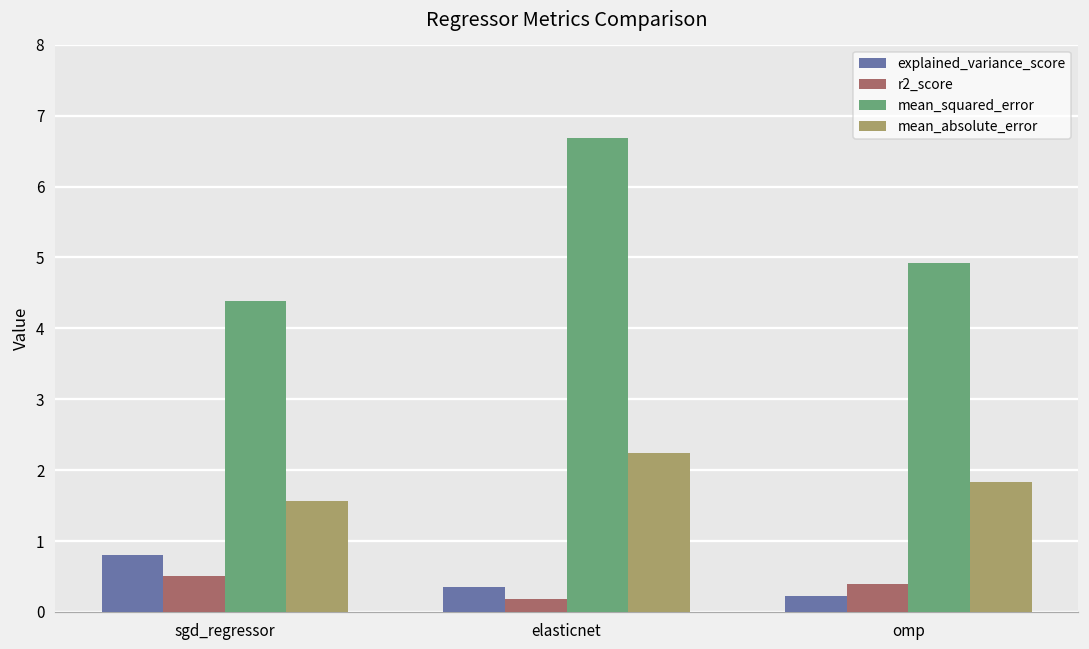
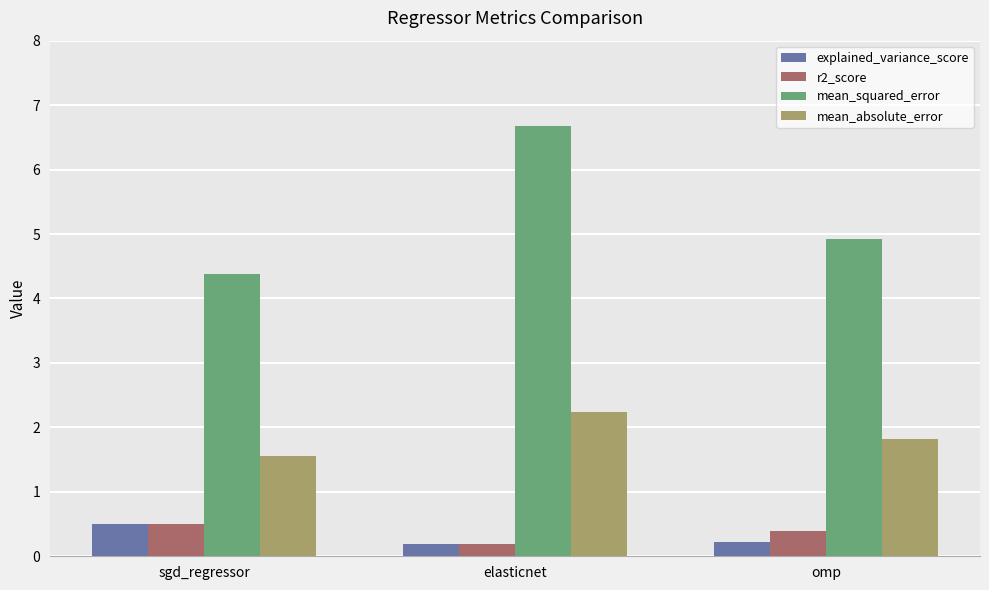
  {
    "explained_variance_score": {
-     "sgd_regressor": 0.8,
-     "elasticnet": 0.3,
+     "sgd_regressor": 0.5,
+     "elasticnet": 0.2,
      "omp": 0.2
    },
    "mean_squared_error": {
      "sgd_regressor": 4.4,
      "elasticnet": 6.7,
      "omp": 4.9
    }
  }
